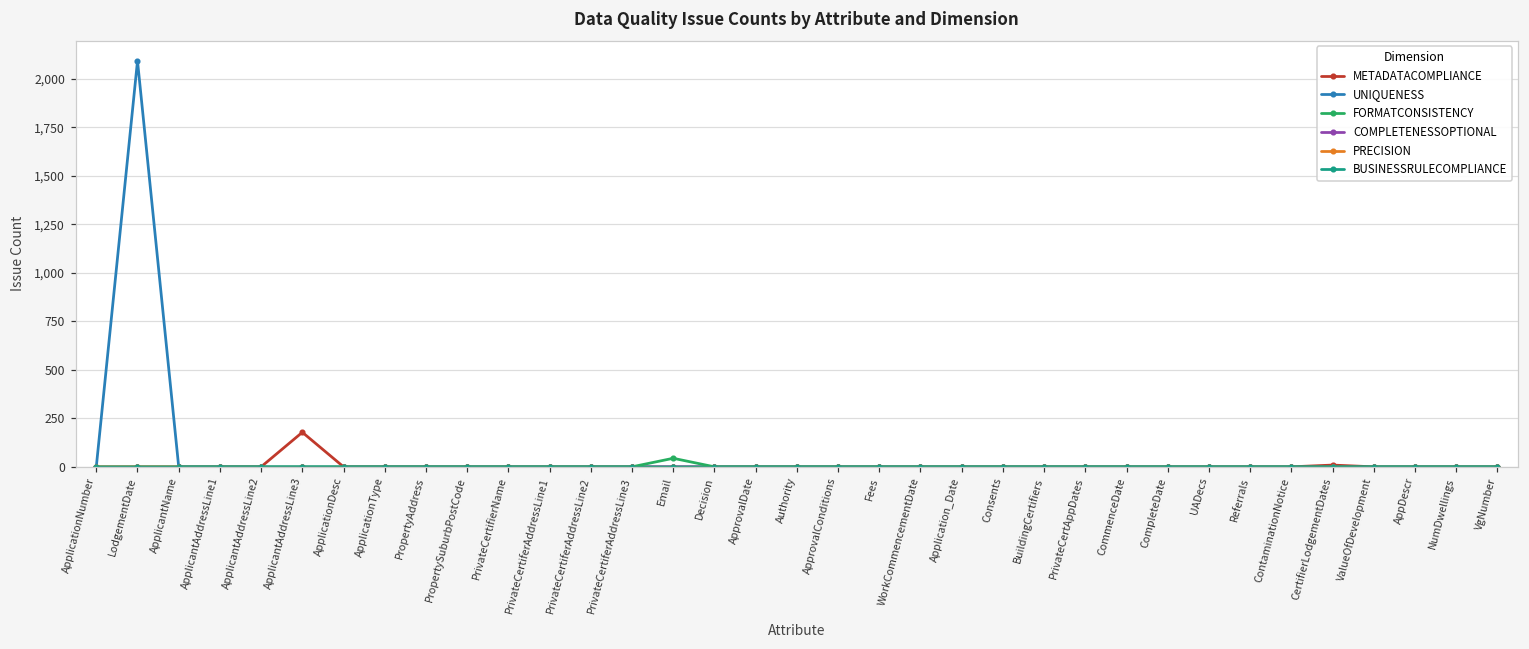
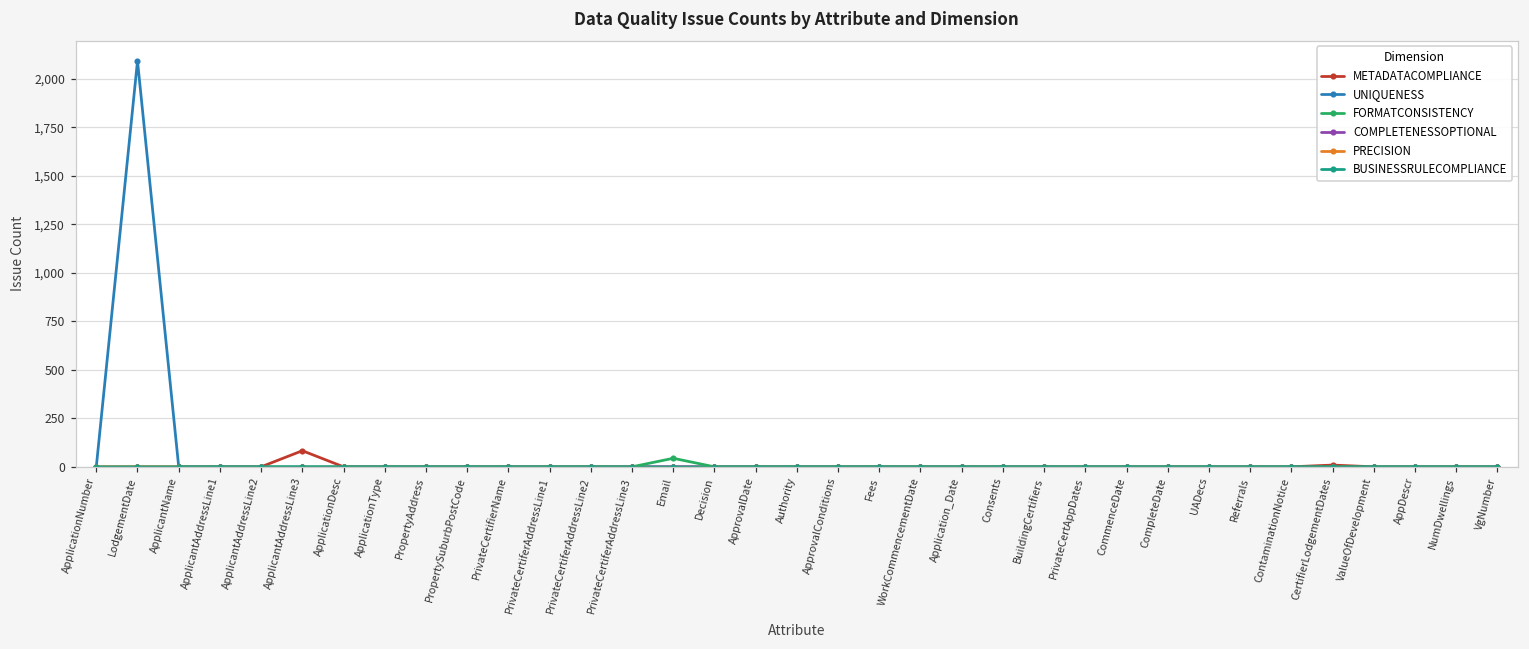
  {
    "METADATACOMPLIANCE": {
-     "ApplicantAddressLine3": "180"
+     "ApplicantAddressLine3": "80"
    },
    "UNIQUENESS": {
      "LodgementDate": "2,090"
    }
  }
